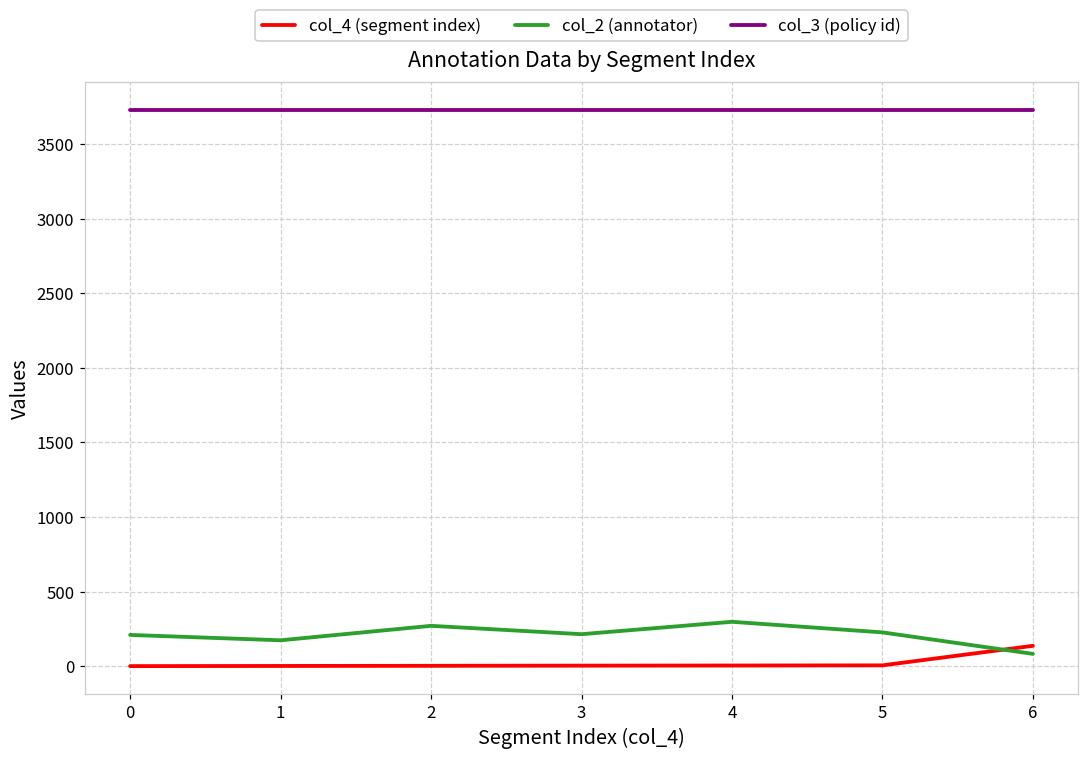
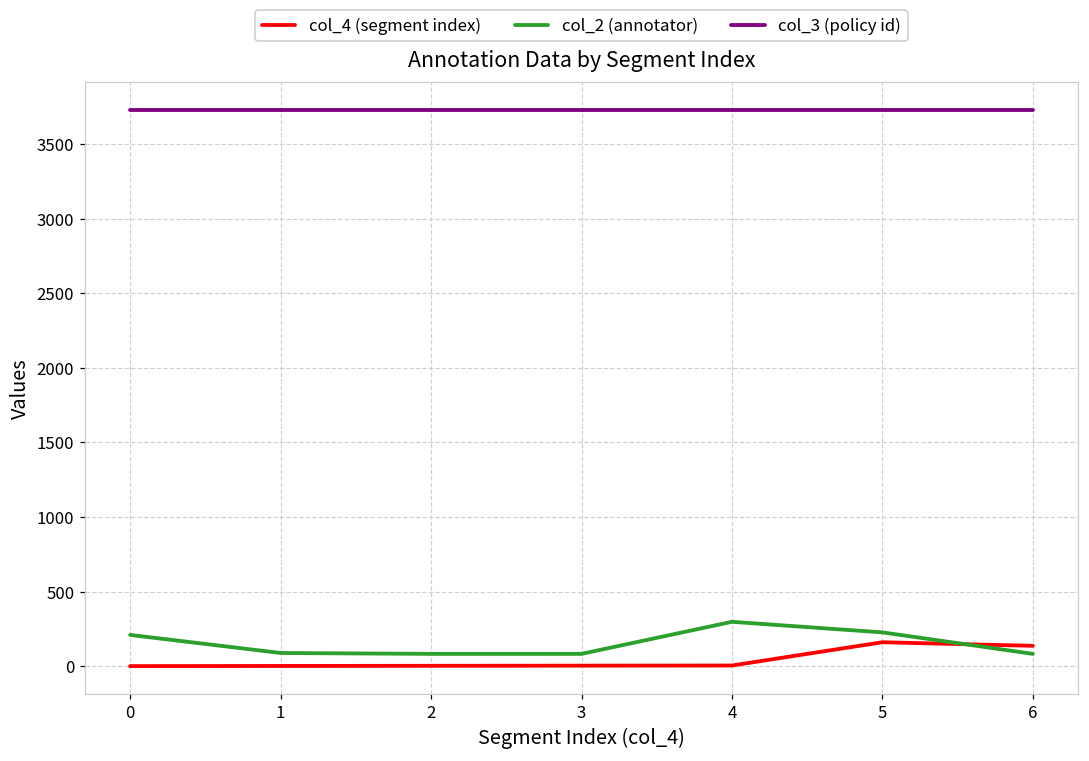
  {
    "col_4 (segment index)": {
      "0": 0,
      "1": 0,
      "2": 0,
      "3": 0,
      "4": 0,
-     "5": 10,
+     "5": 160,
      "6": 140
    },
    "col_2 (annotator)": {
      "0": 210,
-     "1": 170,
-     "2": 270,
-     "3": 210,
+     "1": 90,
+     "2": 80,
+     "3": 80,
      "4": 300,
      "5": 230,
      "6": 80
    },
    "col_3 (policy id)": {
      "0": 3730,
      "1": 3730,
      "2": 3730,
      "3": 3730,
      "4": 3730,
      "5": 3730,
      "6": 3730
    }
  }
